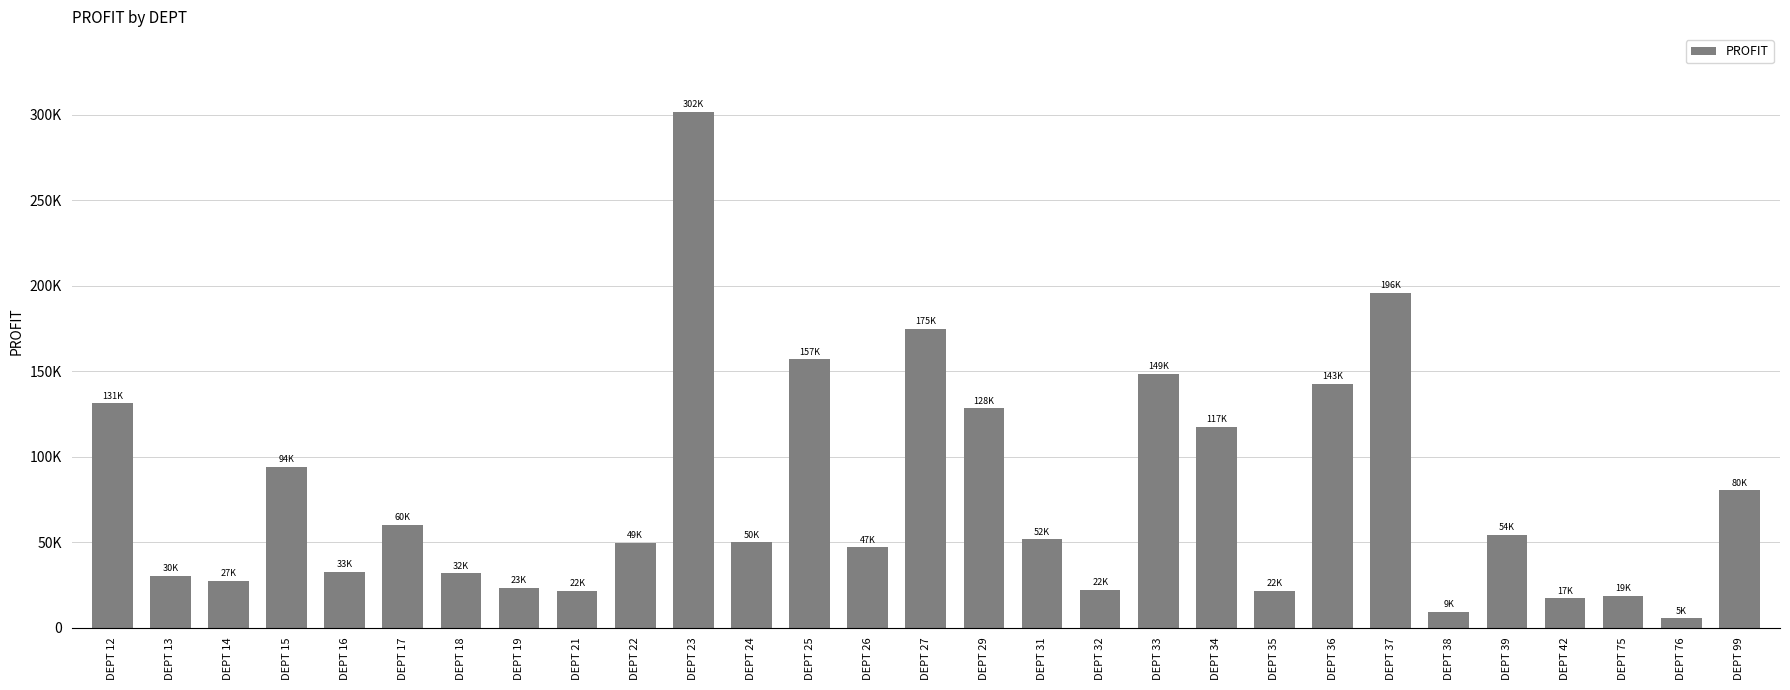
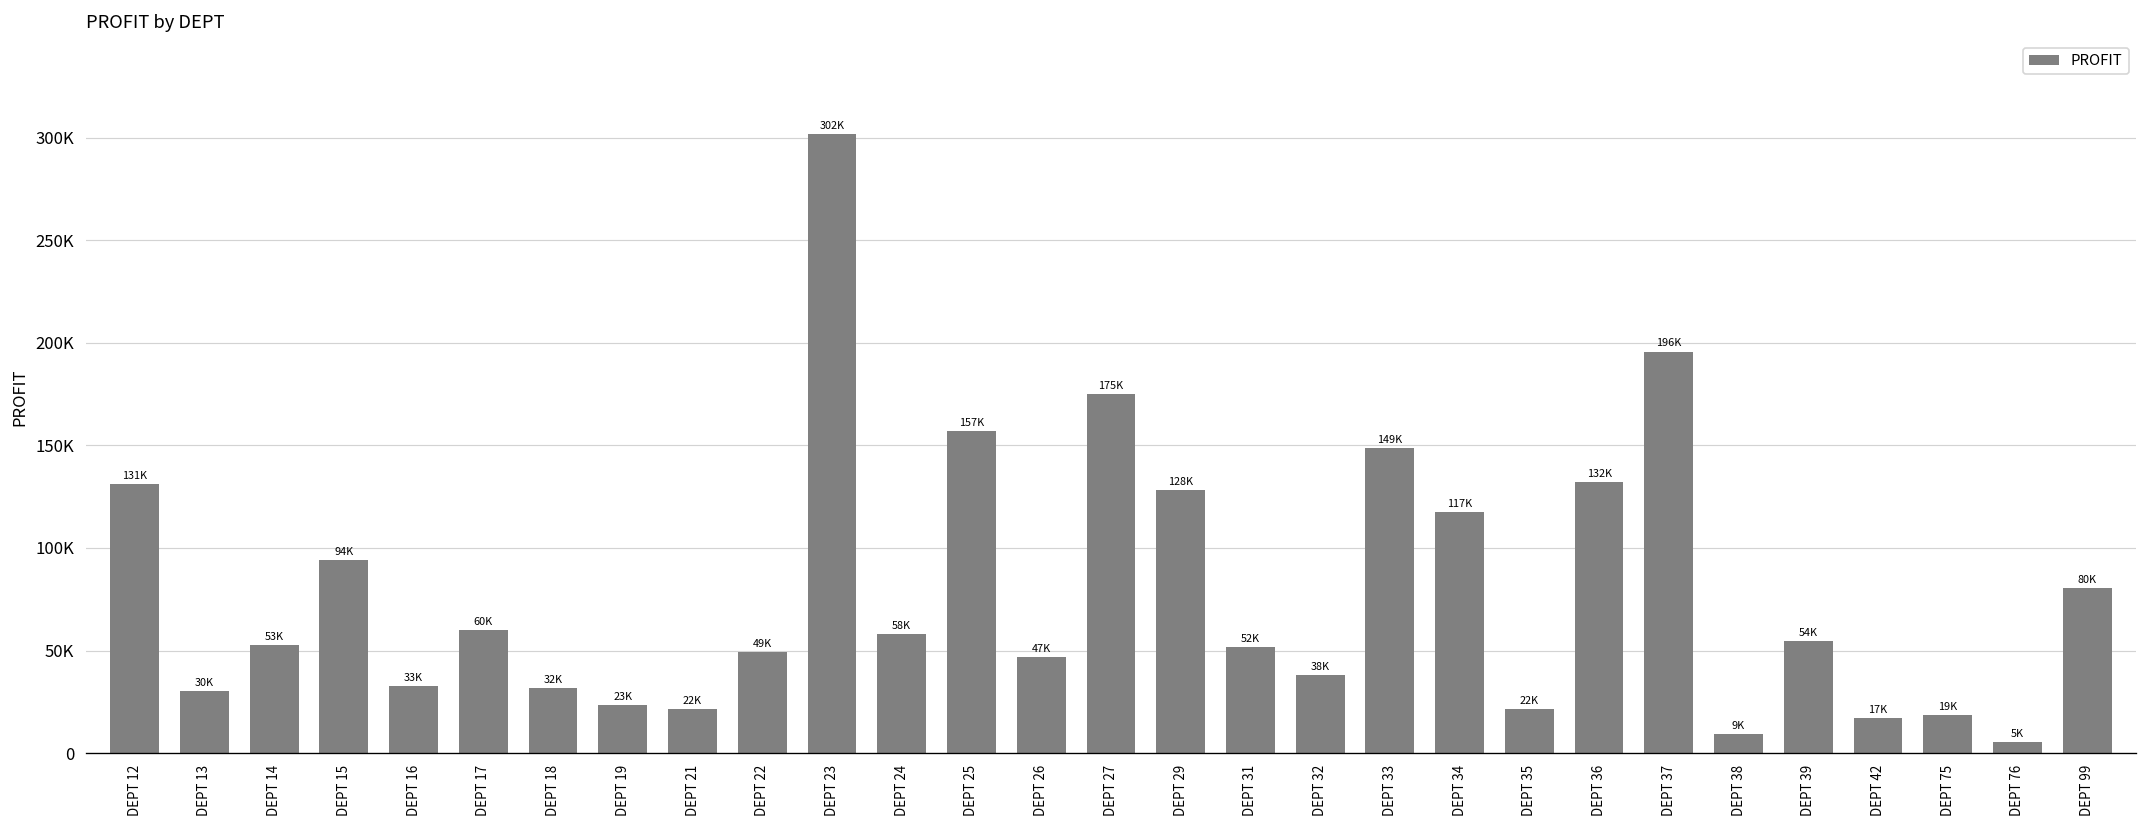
  {
    "DEPT 12": "131K",
    "DEPT 13": "30K",
-   "DEPT 14": "27K",
+   "DEPT 14": "53K",
    "DEPT 15": "94K",
    "DEPT 16": "33K",
    "DEPT 17": "60K",
    "DEPT 18": "32K",
    "DEPT 19": "23K",
    "DEPT 21": "22K",
    "DEPT 22": "49K",
    "DEPT 23": "302K",
-   "DEPT 24": "50K",
+   "DEPT 24": "58K",
    "DEPT 25": "157K",
    "DEPT 26": "47K",
    "DEPT 27": "175K",
    "DEPT 29": "128K",
    "DEPT 31": "52K",
-   "DEPT 32": "22K",
+   "DEPT 32": "38K",
    "DEPT 33": "149K",
    "DEPT 34": "117K",
    "DEPT 35": "22K",
-   "DEPT 36": "143K",
+   "DEPT 36": "132K",
    "DEPT 37": "196K",
    "DEPT 38": "9K",
    "DEPT 39": "54K",
    "DEPT 42": "17K",
    "DEPT 75": "19K",
    "DEPT 76": "5K",
    "DEPT 99": "80K"
  }
